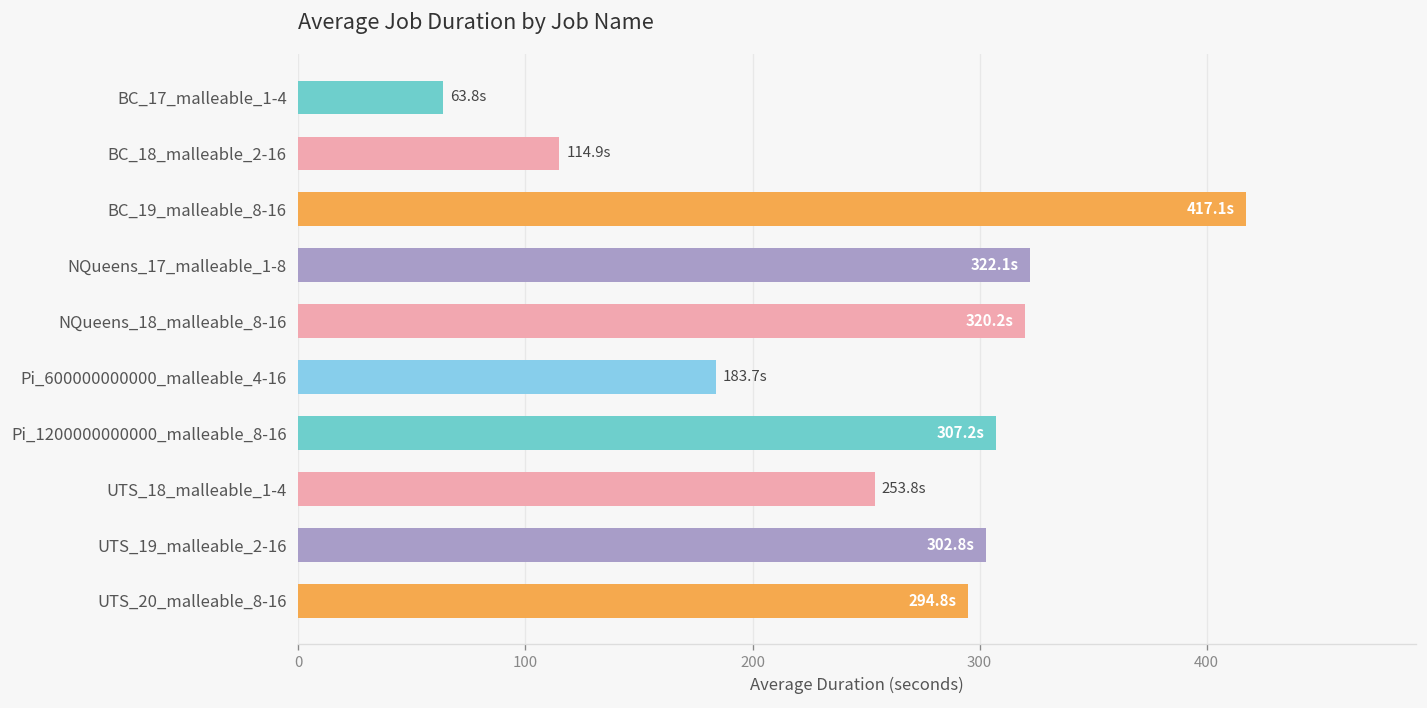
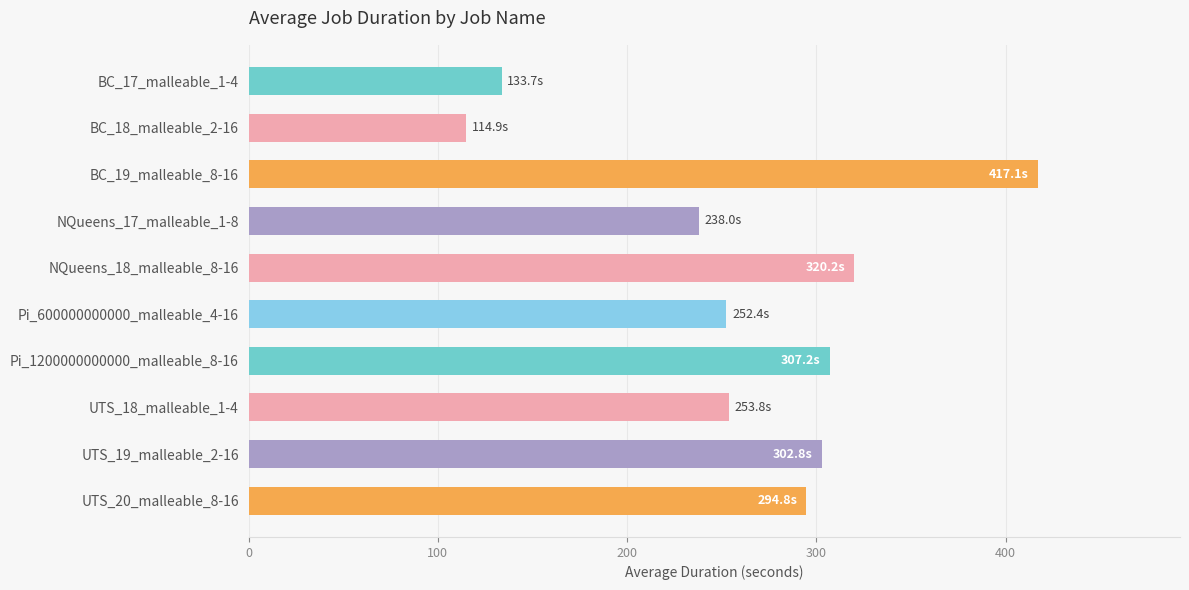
  {
-   "BC_17_malleable_1-4": "63.8s",
+   "BC_17_malleable_1-4": "133.7s",
    "BC_18_malleable_2-16": "114.9s",
    "BC_19_malleable_8-16": "417.1s",
-   "NQueens_17_malleable_1-8": "322.1s",
+   "NQueens_17_malleable_1-8": "238.0s",
    "NQueens_18_malleable_8-16": "320.2s",
-   "Pi_600000000000_malleable_4-16": "183.7s",
+   "Pi_600000000000_malleable_4-16": "252.4s",
    "Pi_1200000000000_malleable_8-16": "307.2s",
    "UTS_18_malleable_1-4": "253.8s",
    "UTS_19_malleable_2-16": "302.8s",
    "UTS_20_malleable_8-16": "294.8s"
  }
